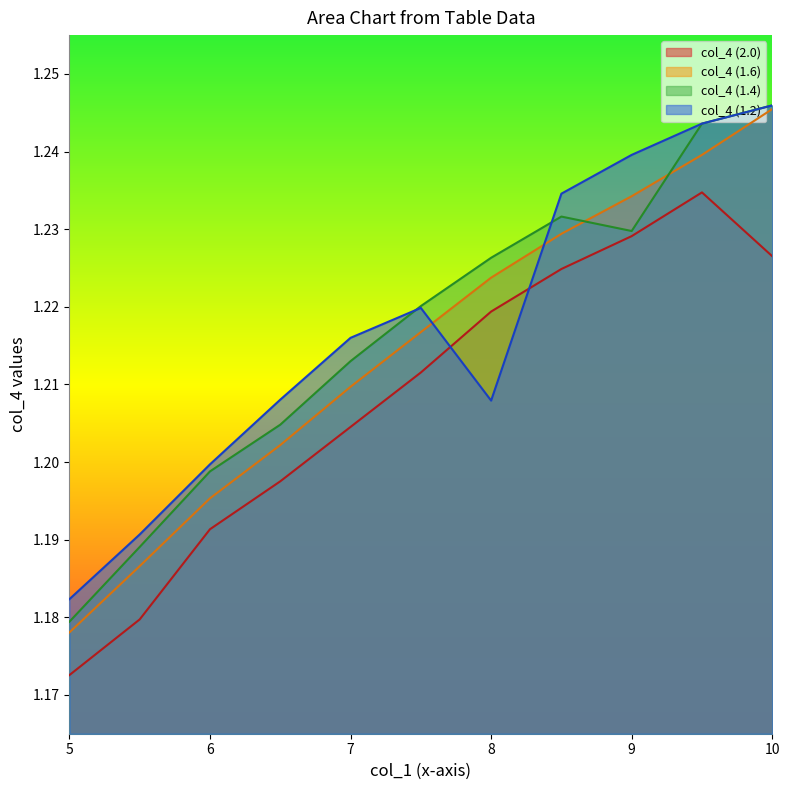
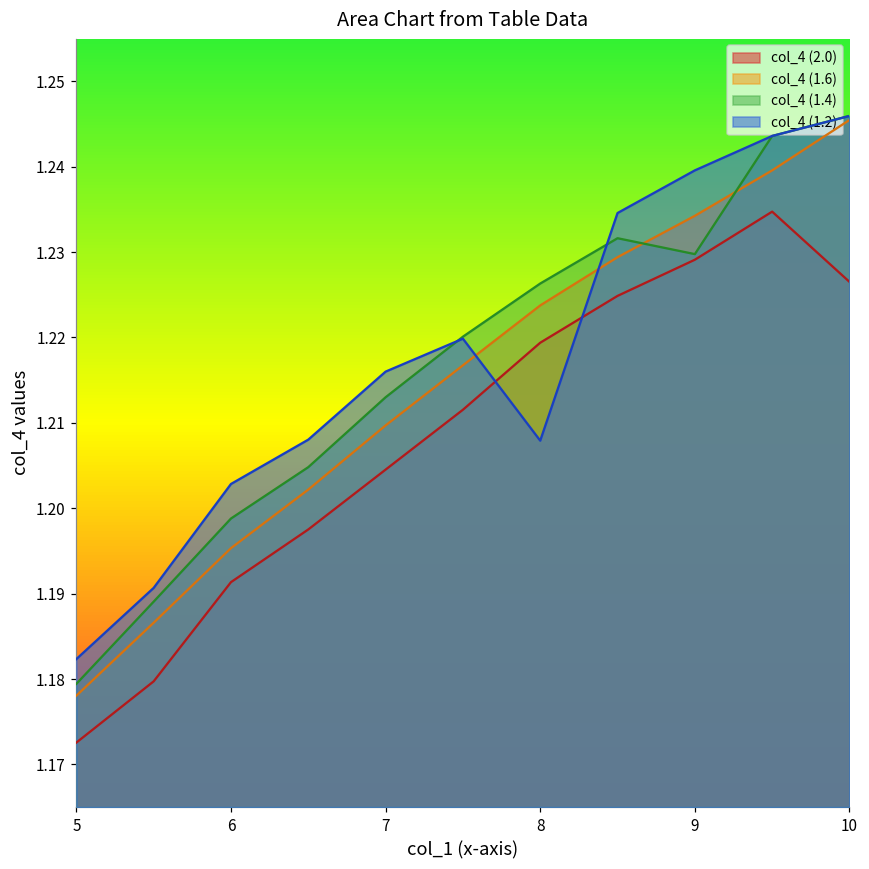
  {
    "col_4 (2.0)": {
      "5": 1.173,
      "6": 1.191,
      "7": 1.205,
      "8": 1.219,
      "9": 1.229,
      "10": 1.227
    },
    "col_4 (1.6)": {
      "5": 1.178,
      "6": 1.195,
      "7": 1.210,
      "8": 1.224,
      "9": 1.234,
      "10": 1.245
    },
    "col_4 (1.4)": {
      "5": 1.179,
      "6": 1.199,
      "7": 1.213,
      "8": 1.226,
      "9": 1.230
    },
    "col_4 (1.2)": {
      "5": 1.182,
-     "6": 1.200,
+     "6": 1.203,
      "7": 1.216,
      "8": 1.208,
      "9": 1.240
    }
  }
